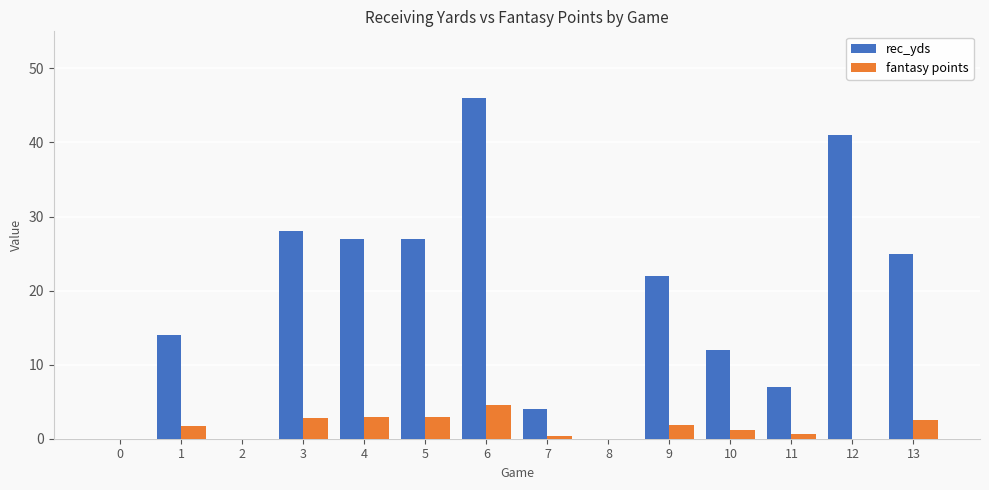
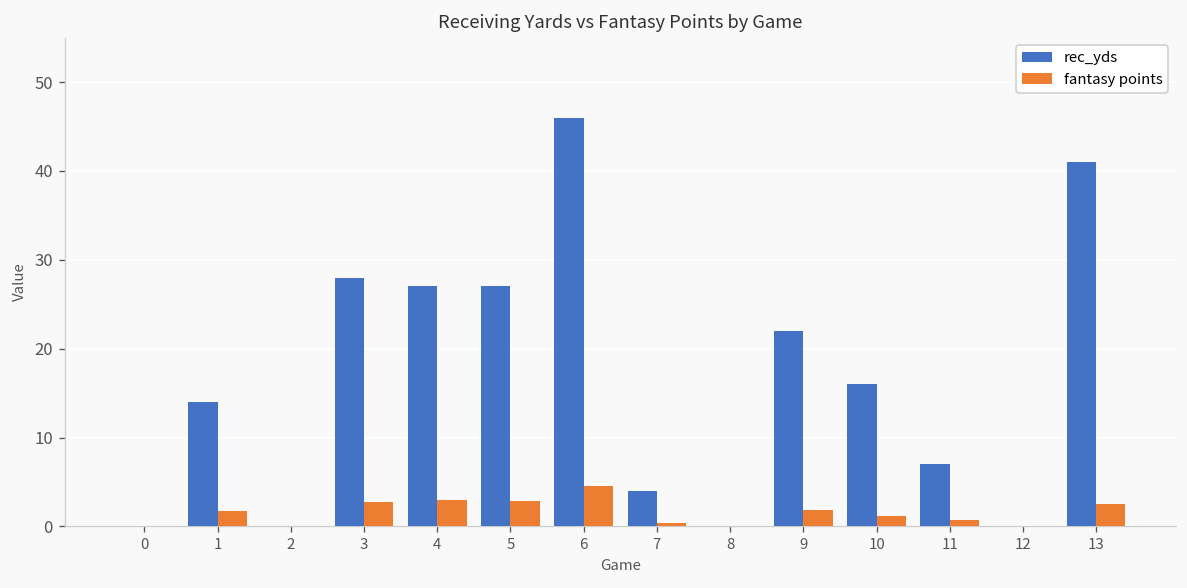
  {
    "rec_yds": {
      "0": 0,
      "1": 14,
      "2": 0,
      "3": 28,
      "4": 27,
      "5": 27,
      "6": 46,
      "7": 4,
      "8": 0,
      "9": 22,
-     "10": 12,
+     "10": 16,
      "11": 7,
-     "12": 41,
-     "13": 25
+     "12": 0,
+     "13": 41
    },
    "fantasy points": {
      "0": 0,
      "1": 2,
      "2": 0,
      "3": 3,
      "4": 3,
      "5": 3,
      "6": 5,
      "7": 0,
      "8": 0,
      "9": 2,
      "10": 1,
      "11": 1,
      "12": 0,
      "13": 3
    }
  }
